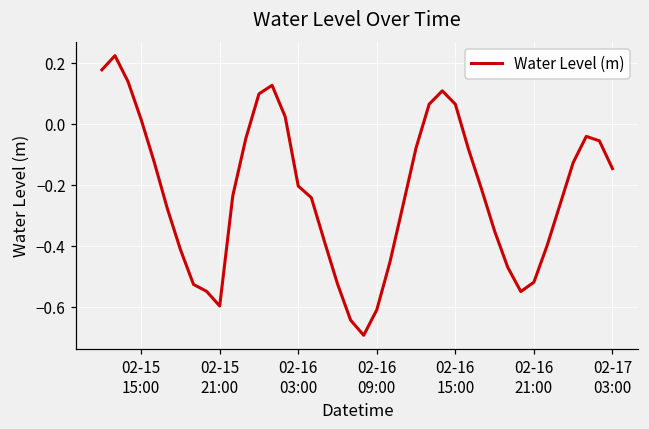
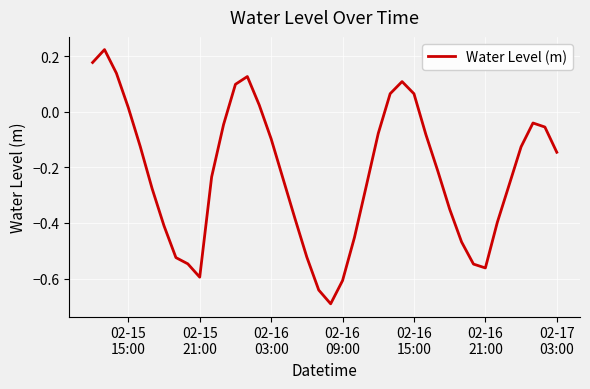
  {
    "02-15 15:00": 0.02,
    "02-15 21:00": -0.60,
-   "02-16 03:00": -0.20,
+   "02-16 03:00": -0.10,
    "02-16 09:00": -0.61,
    "02-16 15:00": 0.07,
-   "02-16 21:00": -0.52,
+   "02-16 21:00": -0.56,
    "02-17 03:00": -0.15
  }
